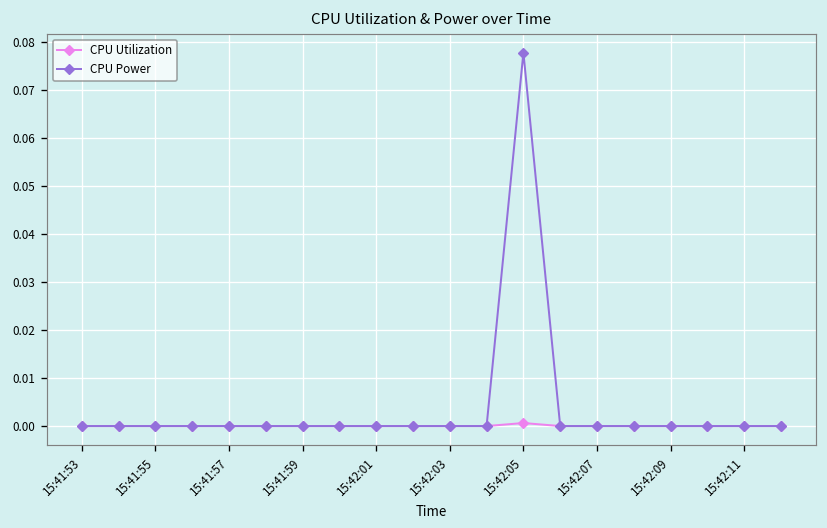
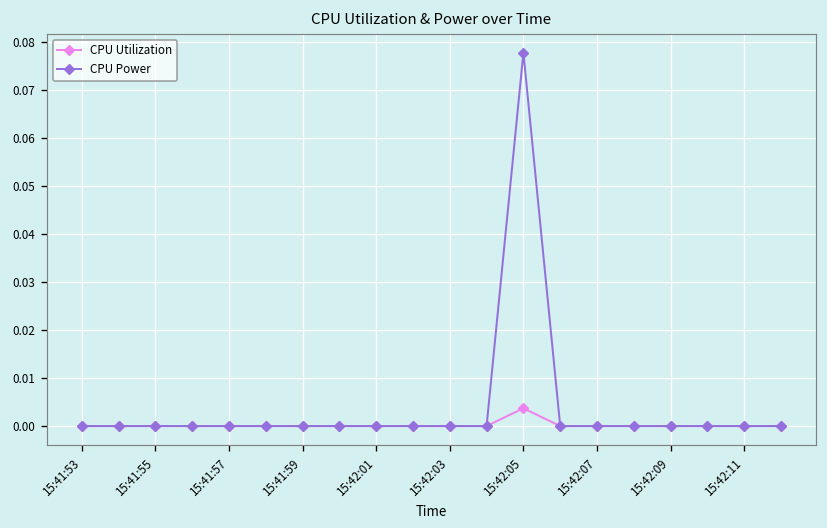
  {
    "CPU Utilization": {
-     "15:42:05": 0.001
+     "15:42:05": 0.004
    },
    "CPU Power": {
      "15:42:05": 0.078
    }
  }
